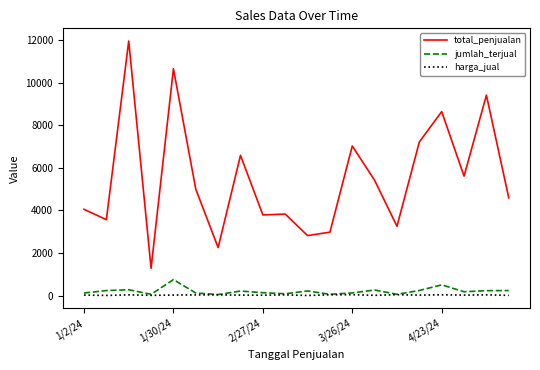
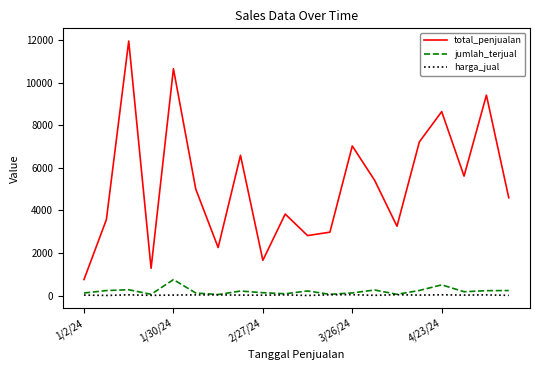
  {
    "total_penjualan": {
-     "1/2/24": 4100,
+     "1/2/24": 800,
      "1/30/24": 10600,
-     "2/27/24": 3800,
+     "2/27/24": 1700,
      "3/26/24": 7000,
      "4/23/24": 8600
    },
    "jumlah_terjual": {
      "1/30/24": 800,
      "4/23/24": 500
    },
    "harga_jual": {
      "1/30/24": 0,
      "4/23/24": 0
    }
  }
